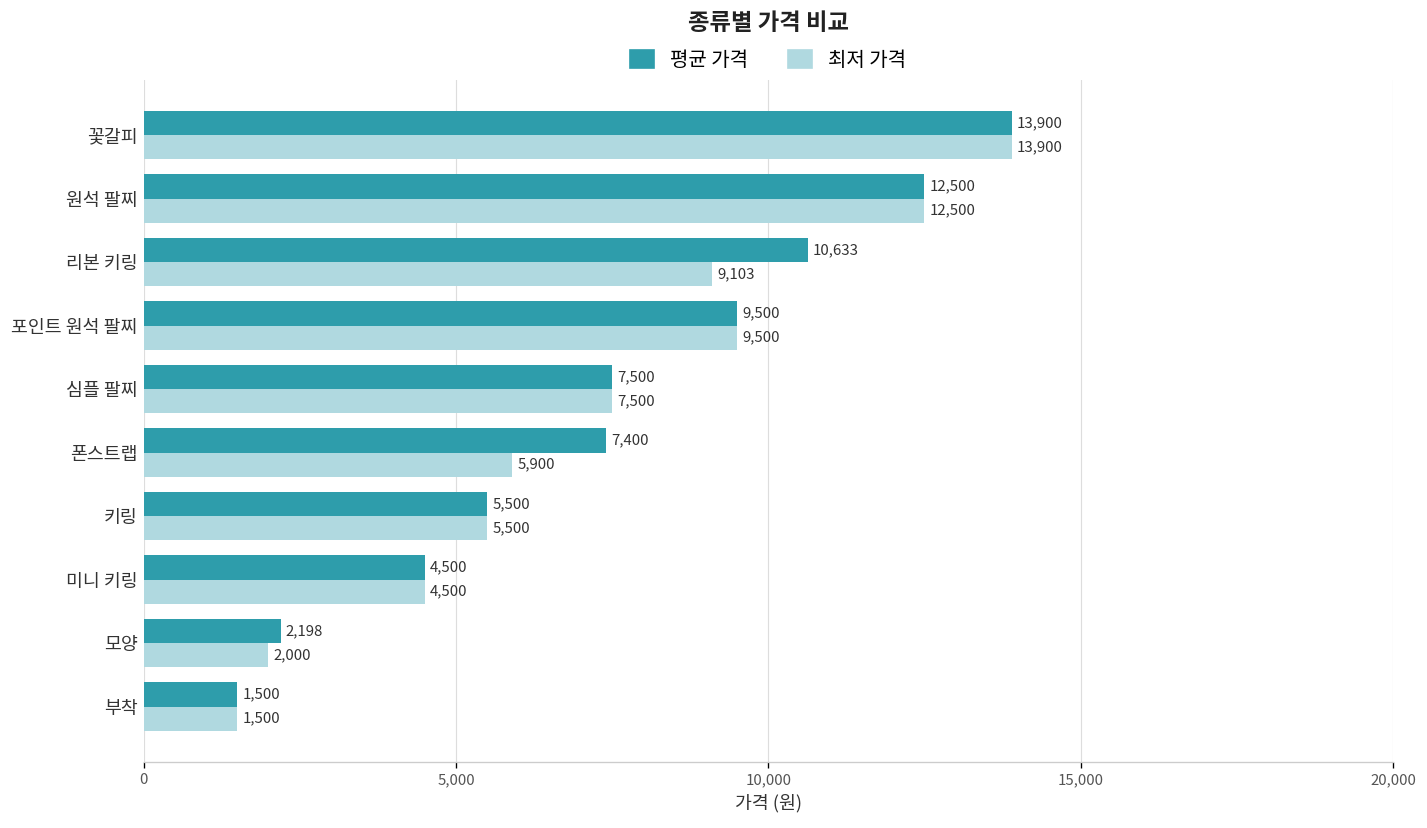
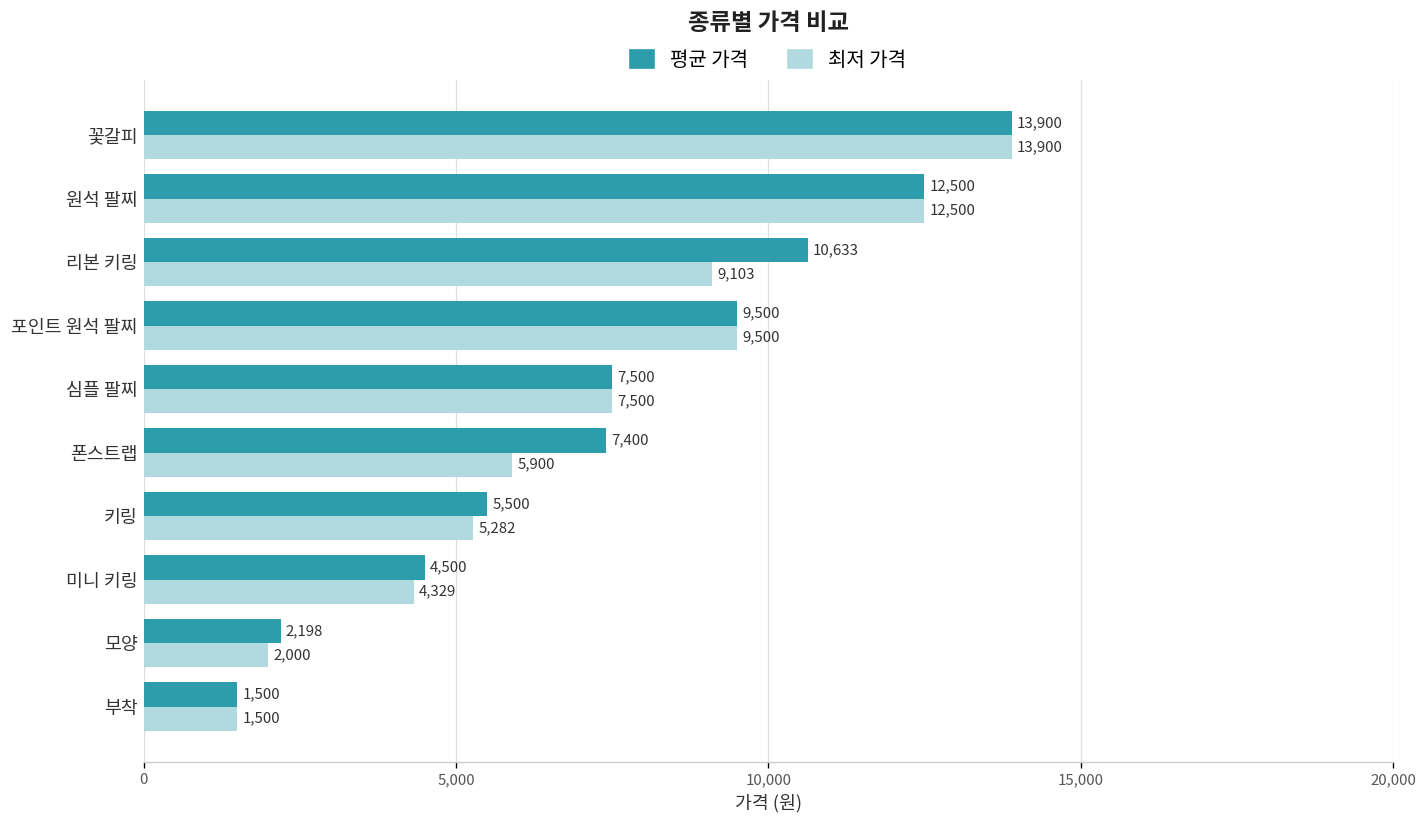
  {
    "평균 가격": {
      "꽃갈피": "13,900",
      "원석 팔찌": "12,500",
      "리본 키링": "10,633",
      "포인트 원석 팔찌": "9,500",
      "심플 팔찌": "7,500",
      "폰스트랩": "7,400",
      "키링": "5,500",
      "미니 키링": "4,500",
      "모양": "2,198",
      "부착": "1,500"
    },
    "최저 가격": {
      "꽃갈피": "13,900",
      "원석 팔찌": "12,500",
      "리본 키링": "9,103",
      "포인트 원석 팔찌": "9,500",
      "심플 팔찌": "7,500",
      "폰스트랩": "5,900",
-     "키링": "5,500",
-     "미니 키링": "4,500",
+     "키링": "5,282",
+     "미니 키링": "4,329",
      "모양": "2,000",
      "부착": "1,500"
    }
  }
